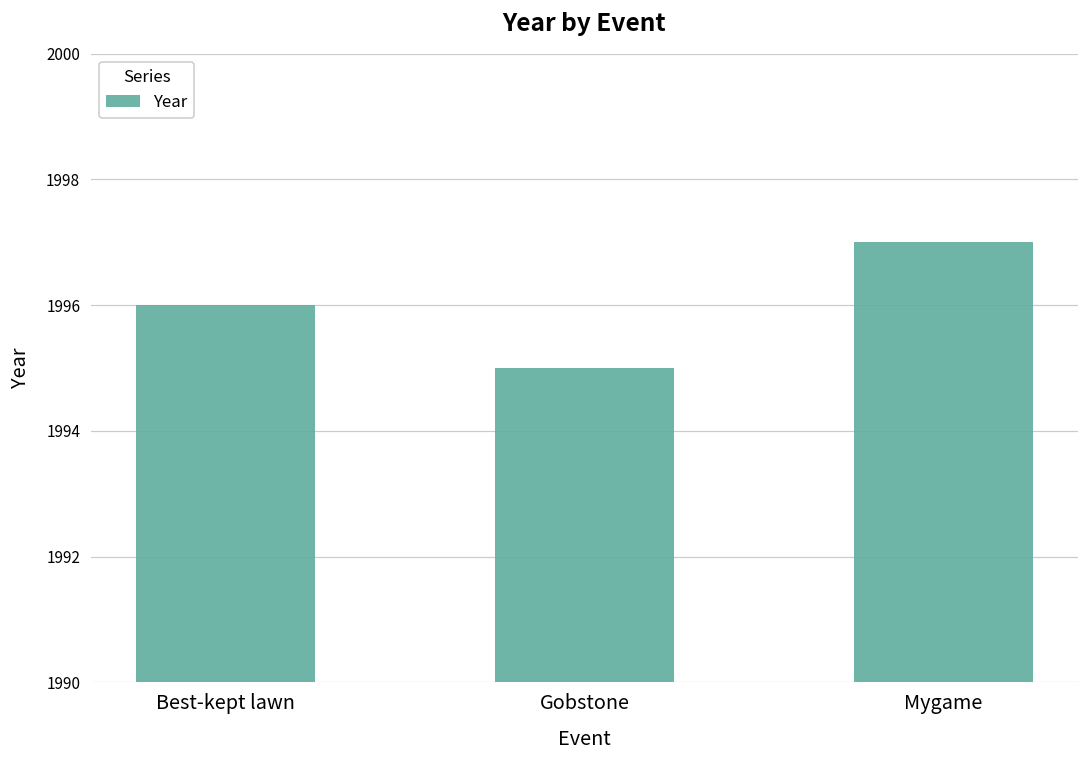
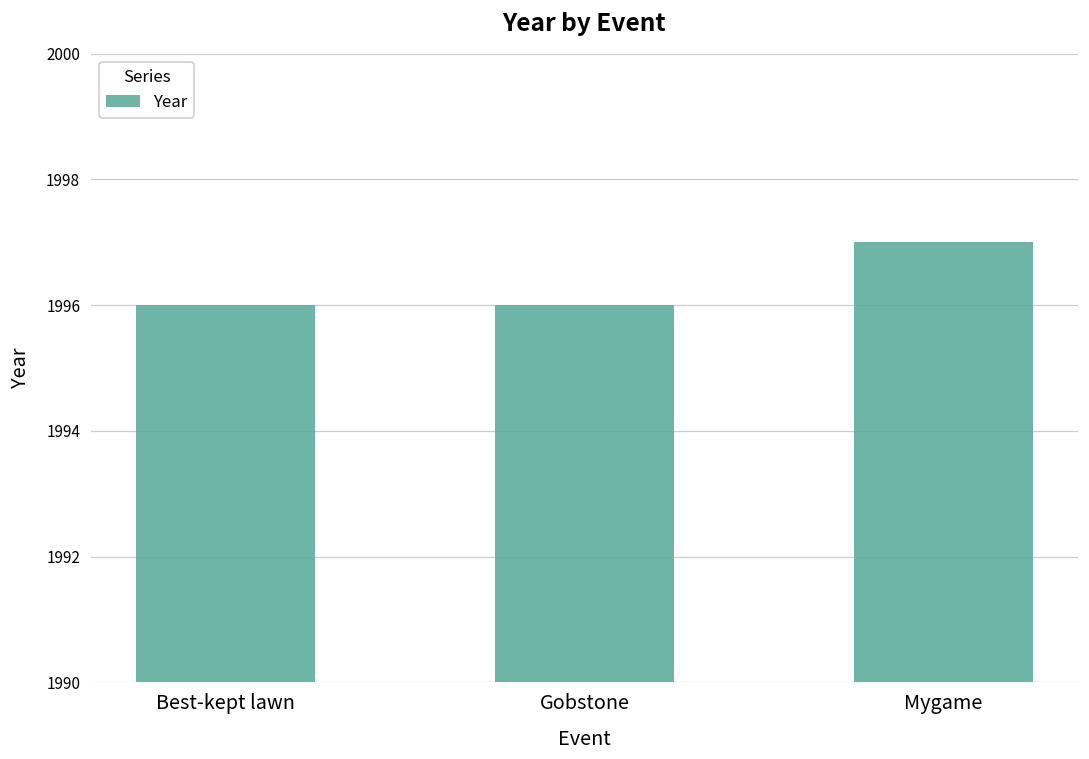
  {
    "Best-kept lawn": 1996,
-   "Gobstone": 1995,
+   "Gobstone": 1996,
    "Mygame": 1997
  }
